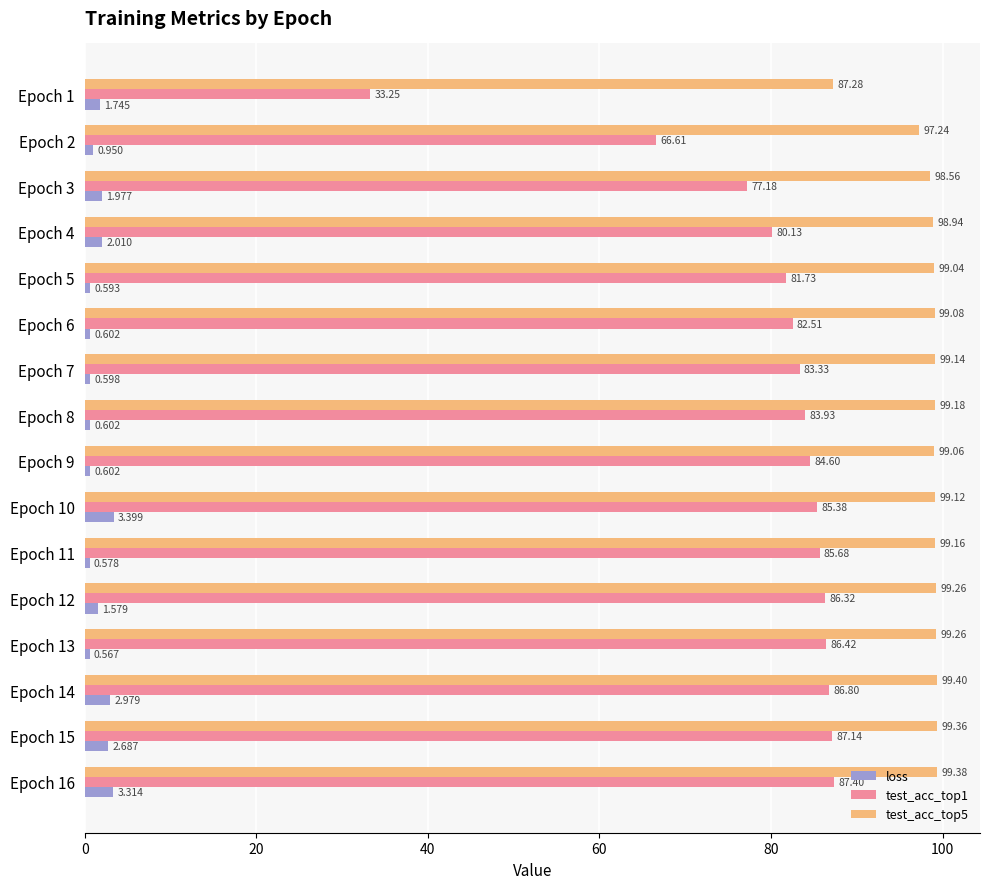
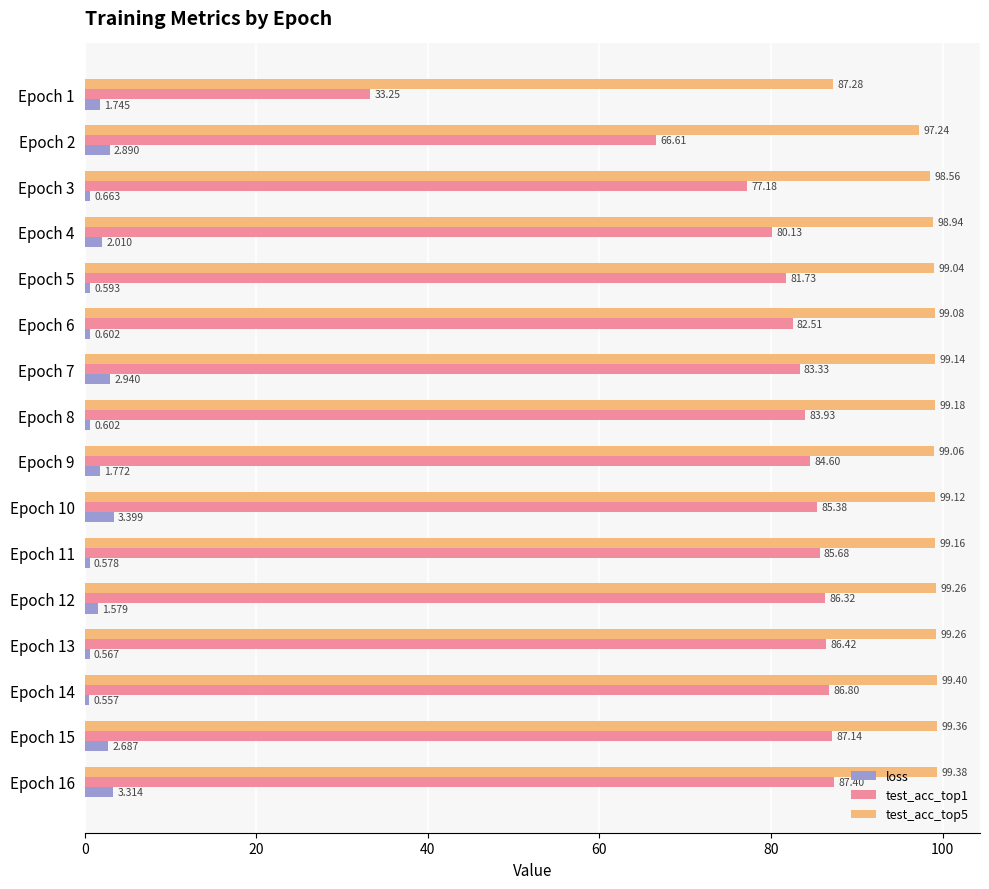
  {
    "loss": {
      "Epoch 1": 1.745,
-     "Epoch 2": 0.950,
-     "Epoch 3": 1.977,
+     "Epoch 2": 2.890,
+     "Epoch 3": 0.663,
      "Epoch 4": 2.010,
      "Epoch 5": 0.593,
      "Epoch 6": 0.602,
-     "Epoch 7": 0.598,
+     "Epoch 7": 2.940,
      "Epoch 8": 0.602,
-     "Epoch 9": 0.602,
+     "Epoch 9": 1.772,
      "Epoch 10": 3.399,
      "Epoch 11": 0.578,
      "Epoch 12": 1.579,
      "Epoch 13": 0.567,
-     "Epoch 14": 2.979,
+     "Epoch 14": 0.557,
      "Epoch 15": 2.687,
      "Epoch 16": 3.314
    }
  }
